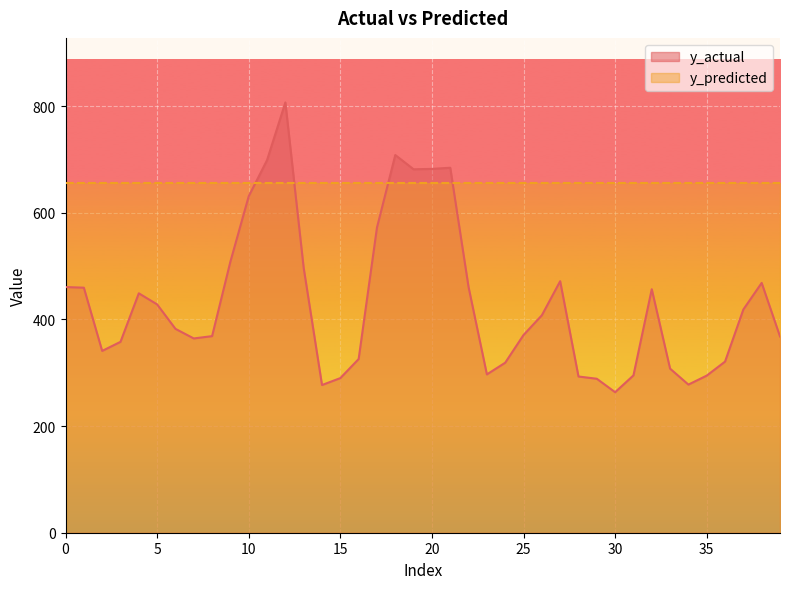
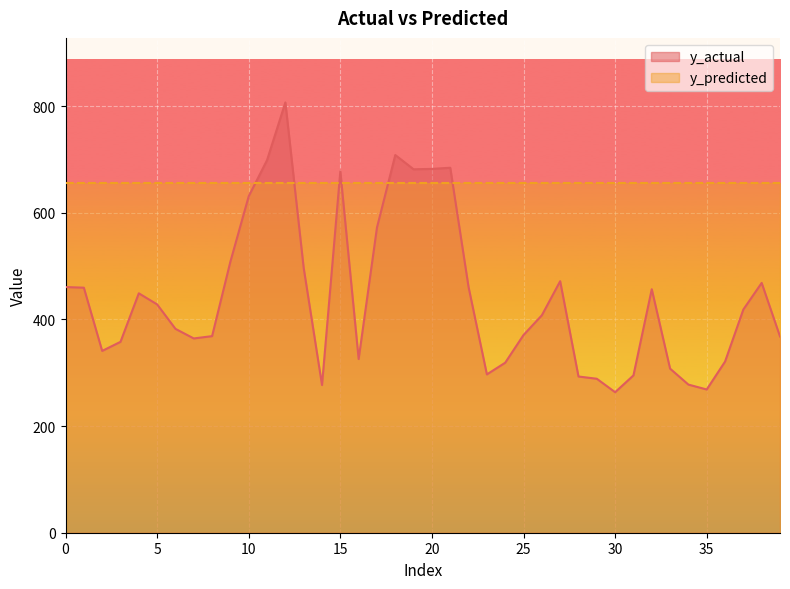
  {
    "y_actual": {
      "0": 460,
      "5": 430,
      "10": 630,
-     "15": 290,
+     "15": 680,
      "20": 680,
      "25": 370,
      "30": 260,
-     "35": 290
+     "35": 270
    },
    "y_predicted": {
      "0": 660,
      "5": 660,
      "10": 660,
      "15": 660,
      "20": 660,
      "25": 660,
      "30": 660,
      "35": 660
    }
  }
